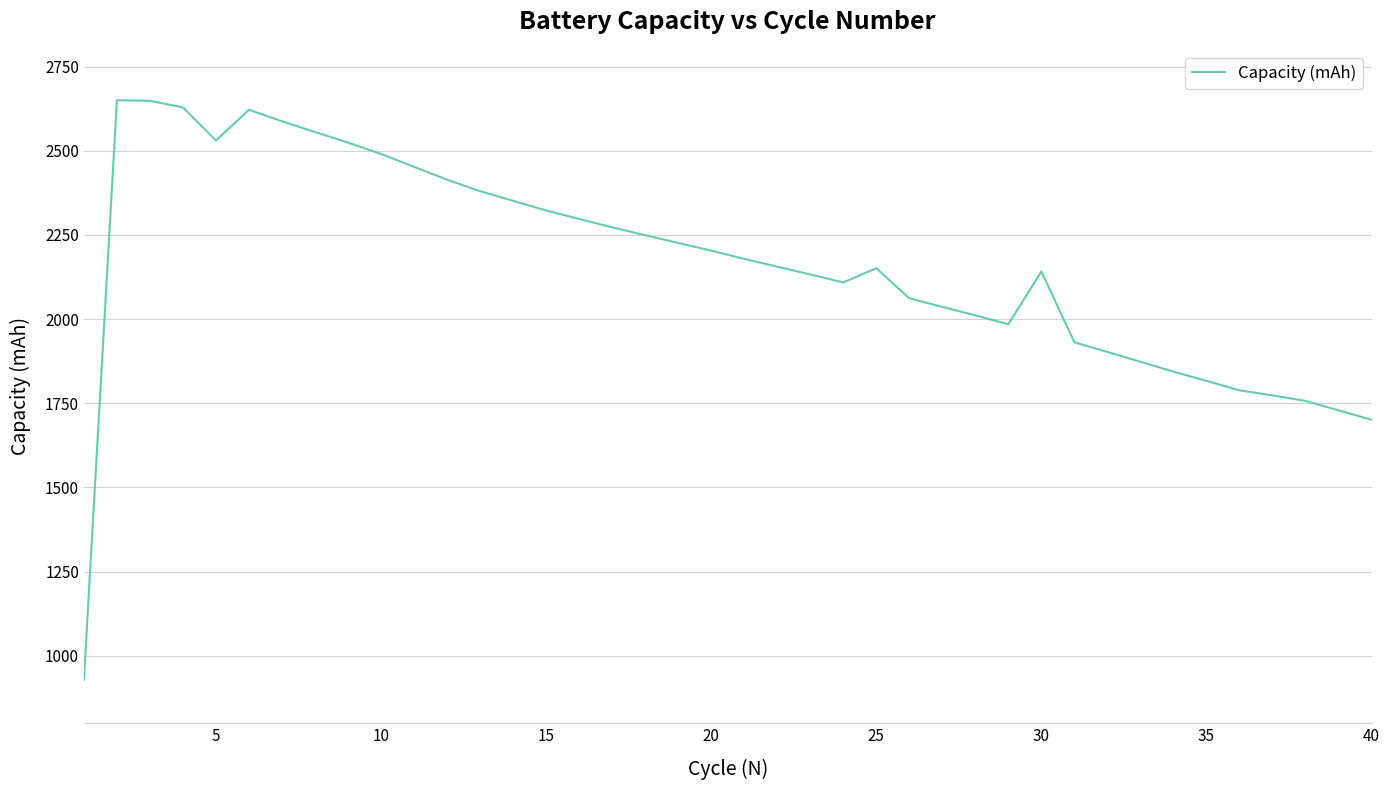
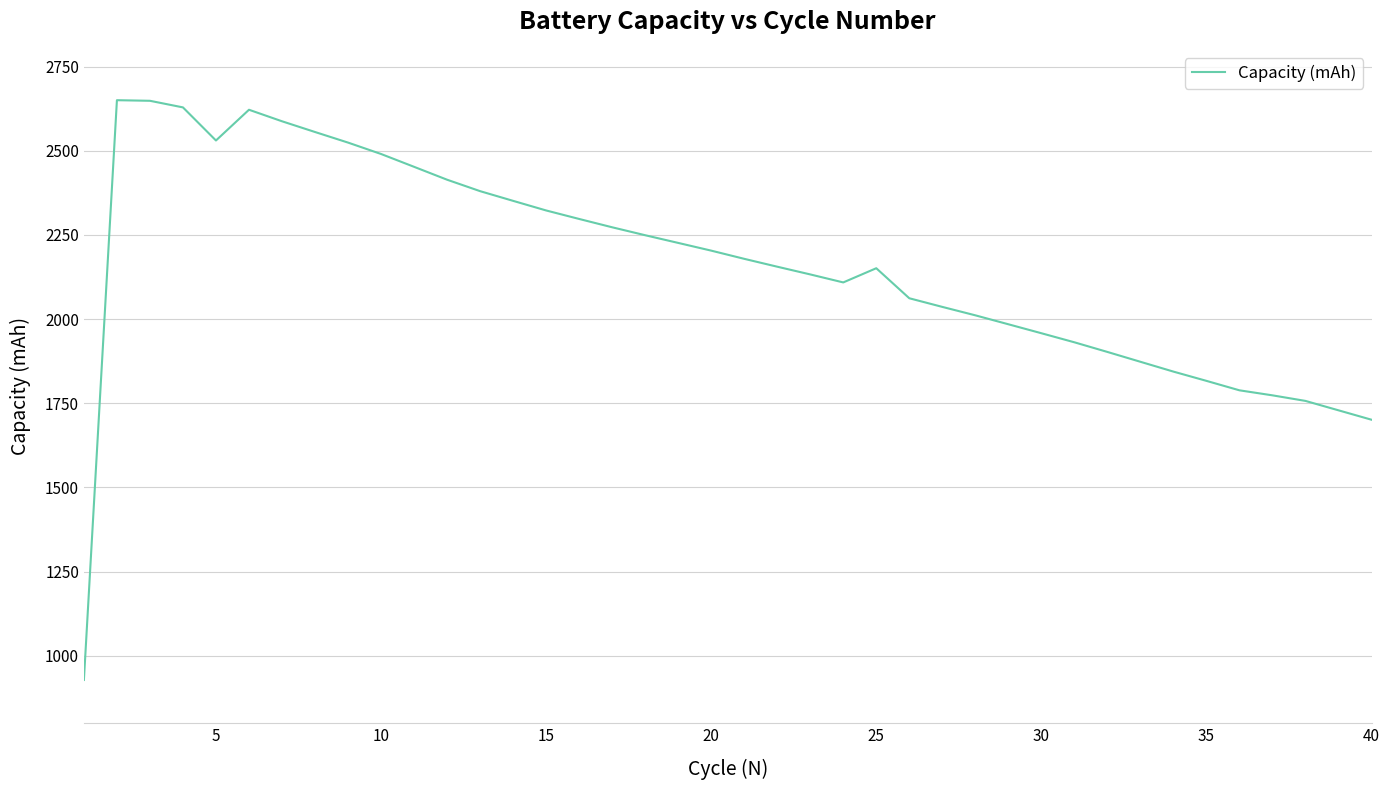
  {
    "5": 2530,
    "10": 2490,
    "15": 2320,
    "20": 2200,
    "25": 2150,
-   "30": 2140,
+   "30": 1960,
    "35": 1820,
    "40": 1700
  }
